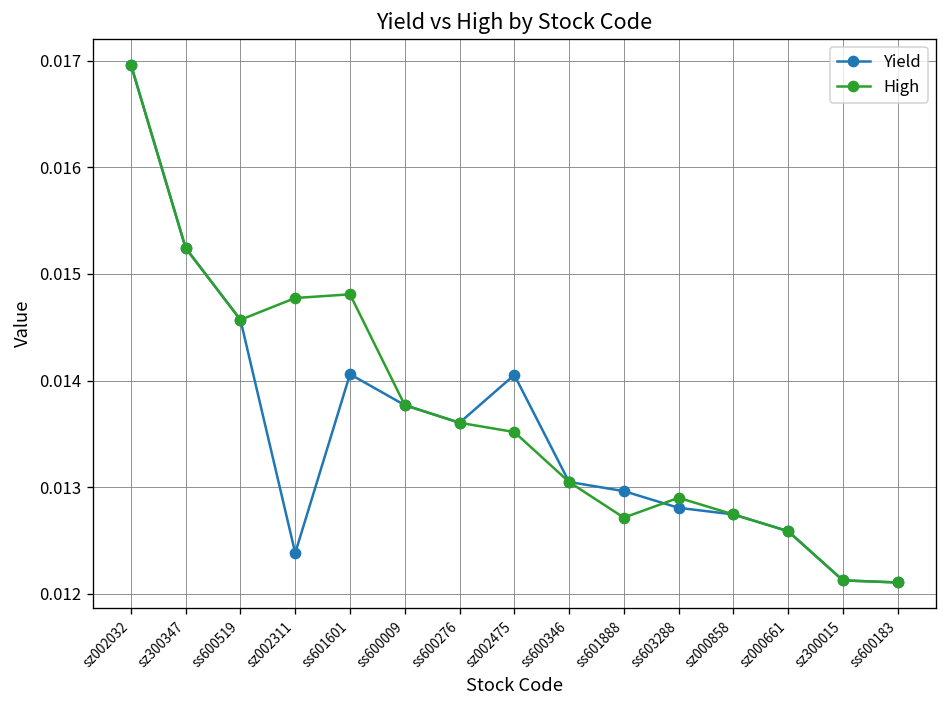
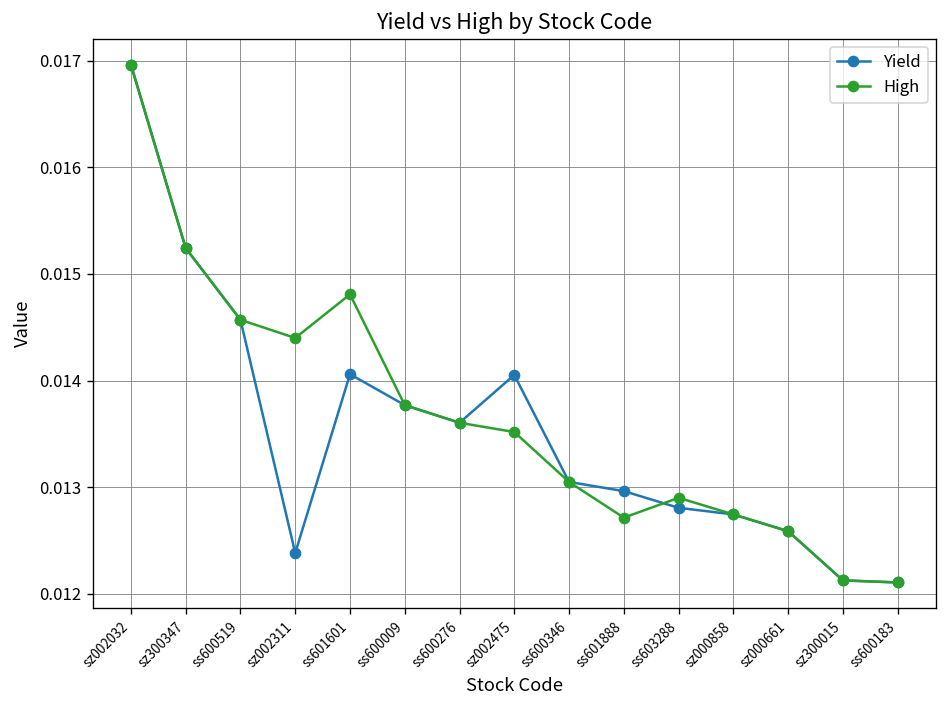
  {
    "Yield": {
      "sz002311": 0.0124,
      "ss601601": 0.0141,
      "sz002475": 0.0141,
      "ss601888": 0.0130,
      "ss603288": 0.0128
    },
    "High": {
-     "sz002311": 0.0148,
+     "sz002311": 0.0144,
      "ss601601": 0.0148,
      "sz002475": 0.0135,
      "ss601888": 0.0127,
      "ss603288": 0.0129
    }
  }
